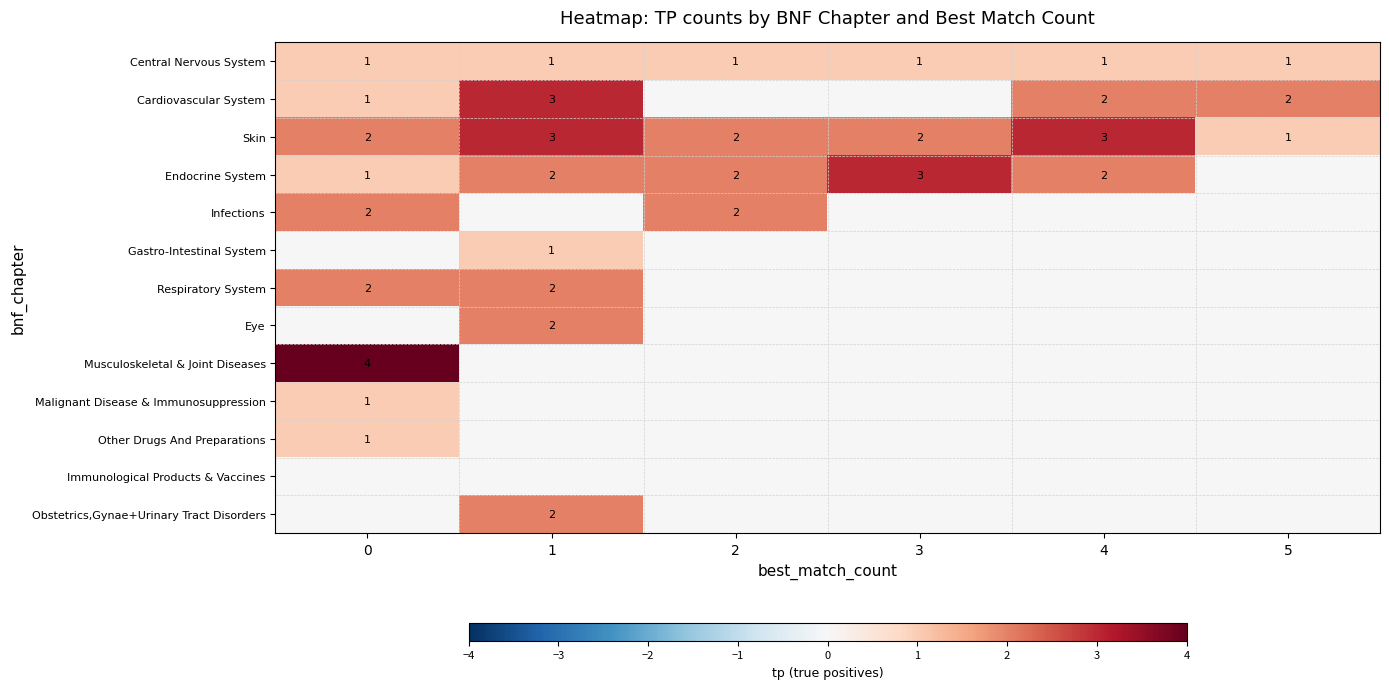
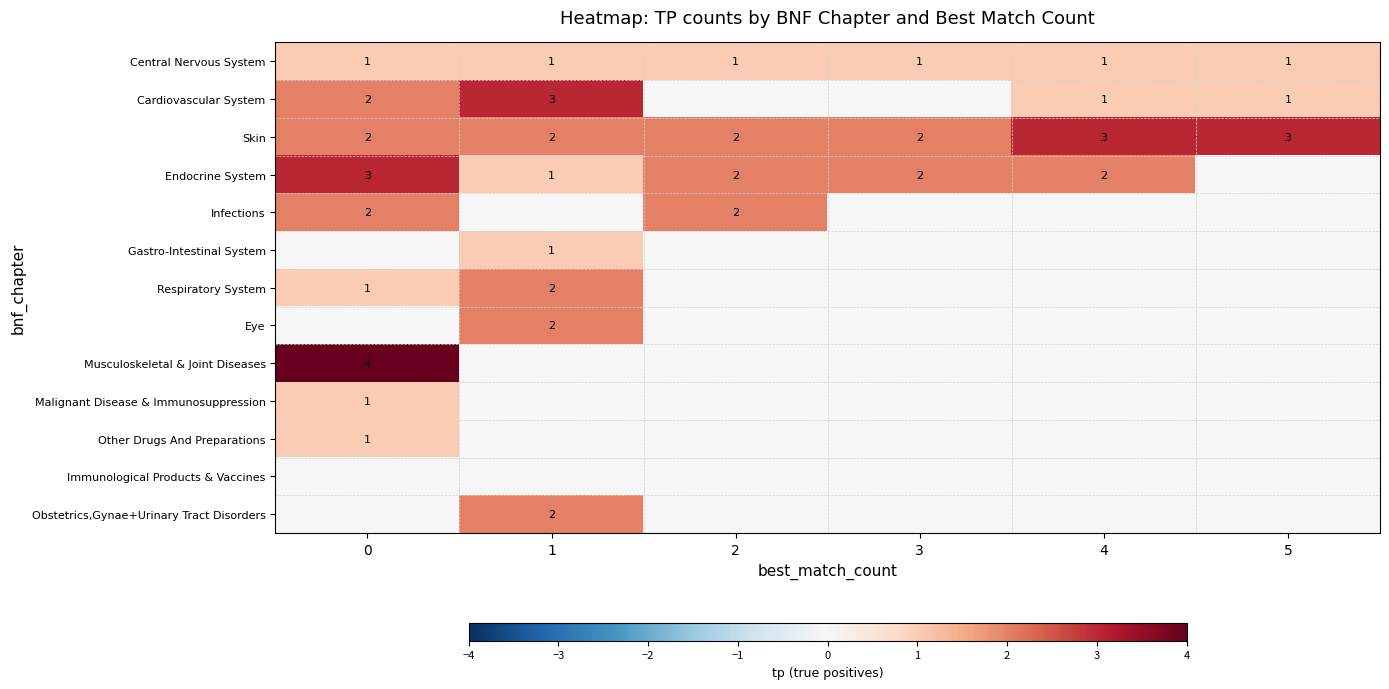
  {
    "Central Nervous System": {
      "0": 1,
      "1": 1,
      "2": 1,
      "3": 1,
      "4": 1,
      "5": 1
    },
    "Cardiovascular System": {
-     "0": 1,
+     "0": 2,
      "1": 3,
-     "4": 2,
-     "5": 2
+     "4": 1,
+     "5": 1
    },
    "Skin": {
      "0": 2,
-     "1": 3,
+     "1": 2,
      "2": 2,
      "3": 2,
      "4": 3,
-     "5": 1
+     "5": 3
    },
    "Endocrine System": {
-     "0": 1,
-     "1": 2,
+     "0": 3,
+     "1": 1,
      "2": 2,
-     "3": 3,
+     "3": 2,
      "4": 2
    },
    "Infections": {
      "0": 2,
      "2": 2
    },
    "Gastro-Intestinal System": {
      "1": 1
    },
    "Respiratory System": {
-     "0": 2,
+     "0": 1,
      "1": 2
    },
    "Eye": {
      "1": 2
    },
    "Musculoskeletal & Joint Diseases": {
      "0": 4
    },
    "Malignant Disease & Immunosuppression": {
      "0": 1
    },
    "Other Drugs And Preparations": {
      "0": 1
    },
    "Obstetrics,Gynae+Urinary Tract Disorders": {
      "1": 2
    }
  }
